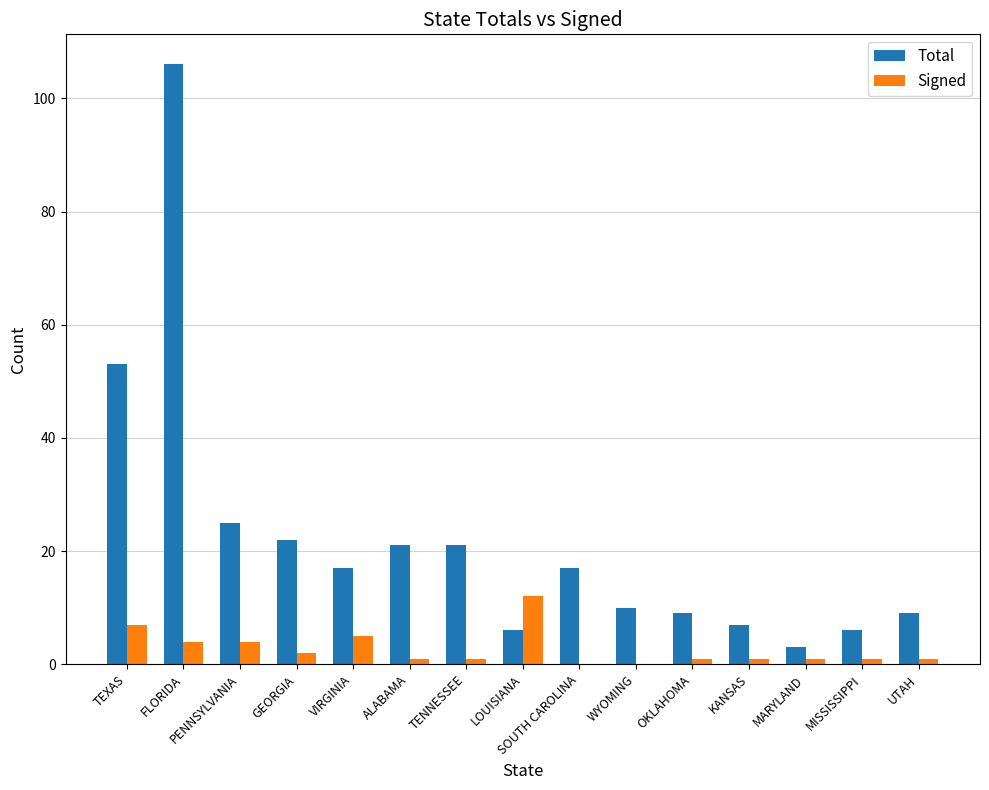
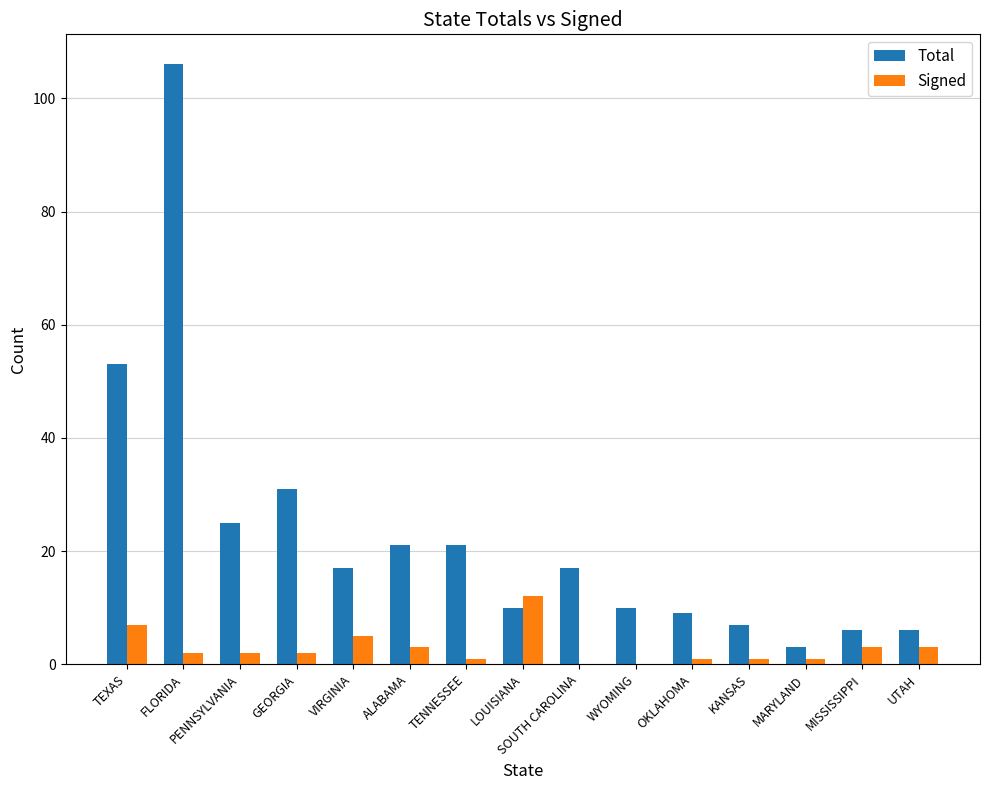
  {
    "Total": {
      "TEXAS": 53,
      "FLORIDA": 106,
      "PENNSYLVANIA": 25,
-     "GEORGIA": 22,
+     "GEORGIA": 31,
      "VIRGINIA": 17,
      "ALABAMA": 21,
      "TENNESSEE": 21,
-     "LOUISIANA": 6,
+     "LOUISIANA": 10,
      "SOUTH CAROLINA": 17,
      "WYOMING": 10,
      "OKLAHOMA": 9,
      "KANSAS": 7,
      "MARYLAND": 3,
      "MISSISSIPPI": 6,
-     "UTAH": 9
+     "UTAH": 6
    },
    "Signed": {
      "TEXAS": 7,
-     "FLORIDA": 4,
-     "PENNSYLVANIA": 4,
+     "FLORIDA": 2,
+     "PENNSYLVANIA": 2,
      "GEORGIA": 2,
      "VIRGINIA": 5,
-     "ALABAMA": 1,
+     "ALABAMA": 3,
      "TENNESSEE": 1,
      "LOUISIANA": 12,
      "SOUTH CAROLINA": 0,
      "WYOMING": 0,
      "OKLAHOMA": 1,
      "KANSAS": 1,
      "MARYLAND": 1,
-     "MISSISSIPPI": 1,
-     "UTAH": 1
+     "MISSISSIPPI": 3,
+     "UTAH": 3
    }
  }
